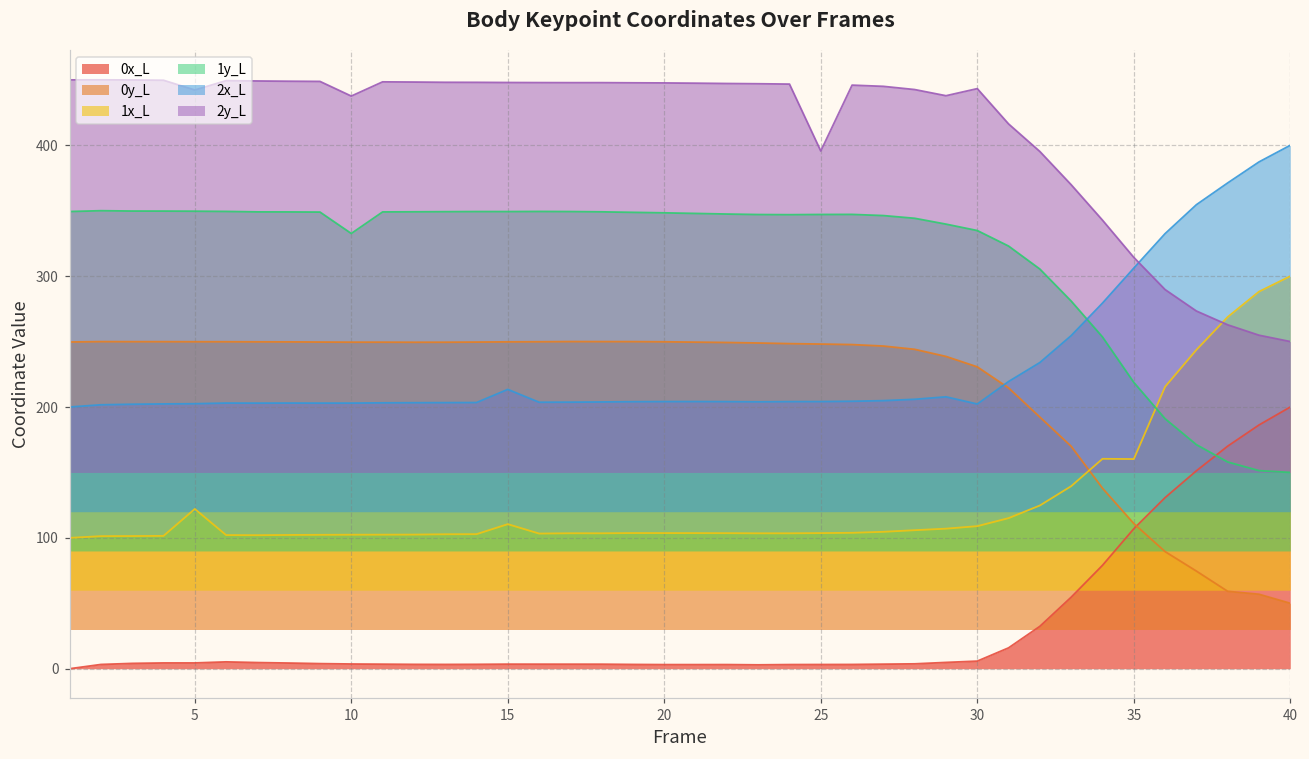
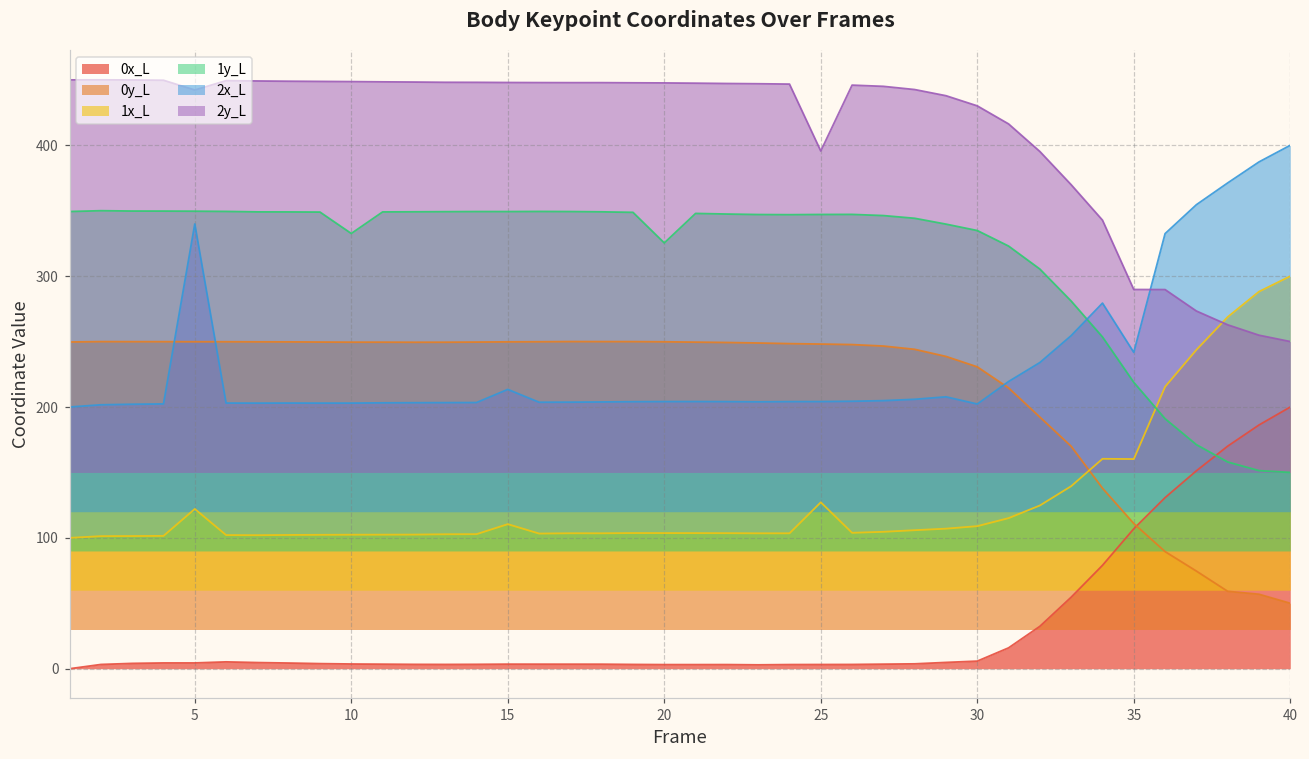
  {
    "1x_L": {
      "5": 122,
      "10": 102,
      "15": 111,
      "20": 104,
-     "25": 104,
+     "25": 127,
      "30": 109,
      "35": 160,
      "40": 300
    },
    "1y_L": {
      "5": 350,
      "10": 333,
      "15": 349,
-     "20": 348,
+     "20": 325,
      "25": 347,
      "30": 335,
      "35": 219,
      "40": 150
    },
    "2x_L": {
-     "5": 203,
+     "5": 340,
      "10": 203,
      "15": 213,
      "20": 204,
      "25": 204,
      "30": 202,
-     "35": 306,
+     "35": 242,
      "40": 400
    },
    "2y_L": {
-     "10": 438,
+     "10": 449,
      "15": 448,
      "20": 448,
      "25": 396,
-     "30": 443,
-     "35": 314,
+     "30": 430,
+     "35": 290,
      "40": 250
    }
  }
